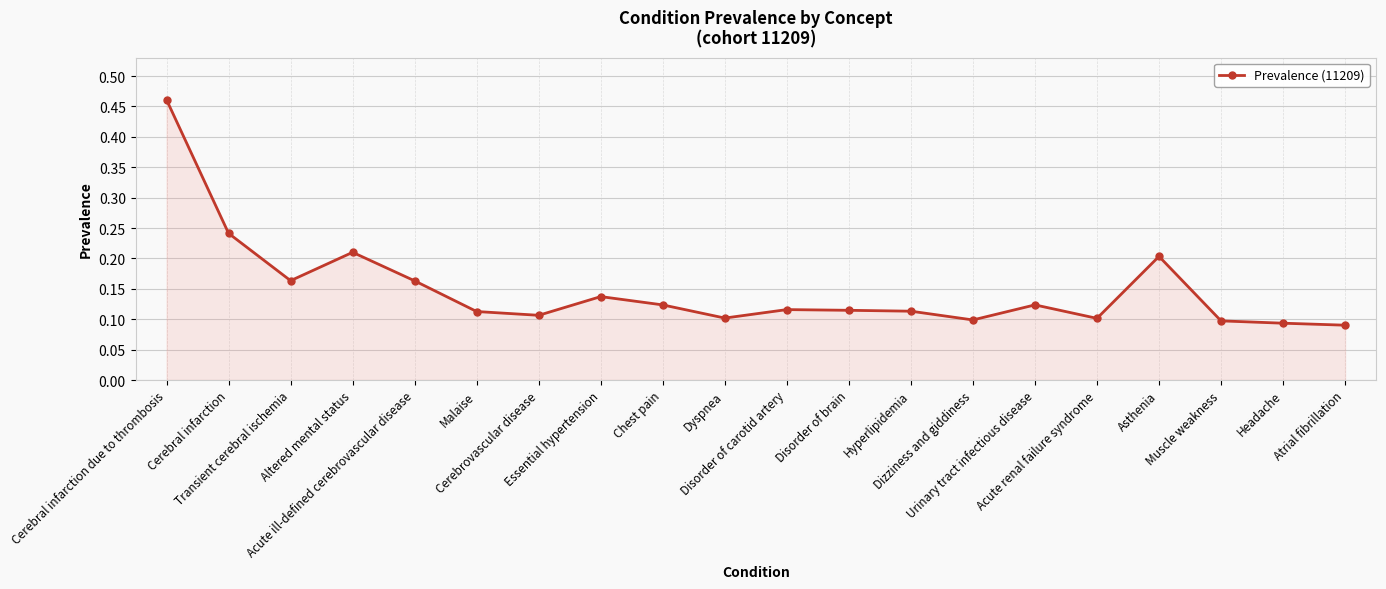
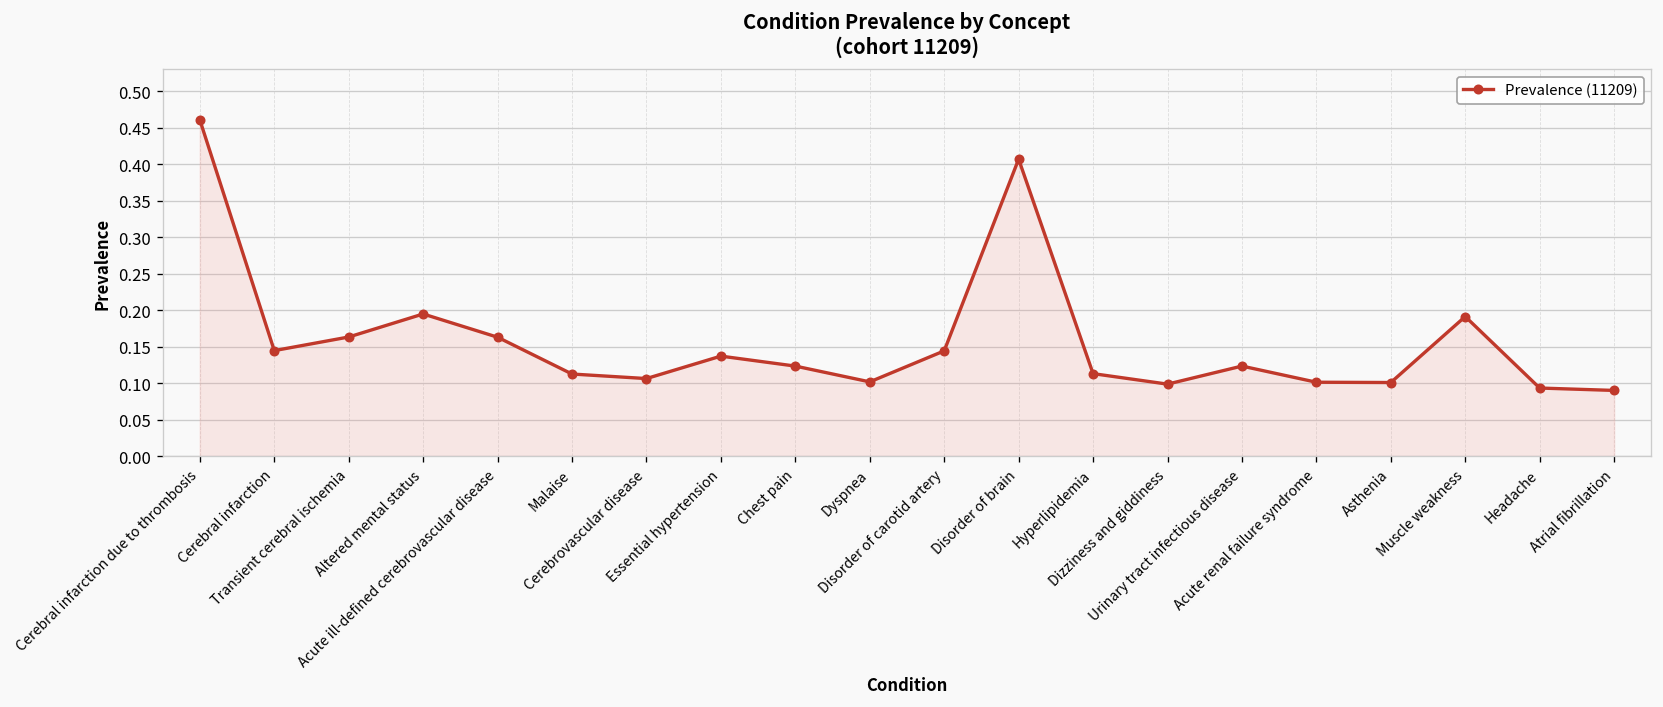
  {
    "Cerebral infarction due to thrombosis": 0.46,
-   "Cerebral infarction": 0.24,
+   "Cerebral infarction": 0.14,
    "Transient cerebral ischemia": 0.16,
-   "Altered mental status": 0.21,
+   "Altered mental status": 0.19,
    "Acute ill-defined cerebrovascular disease": 0.16,
    "Malaise": 0.11,
    "Cerebrovascular disease": 0.11,
    "Essential hypertension": 0.14,
    "Chest pain": 0.12,
    "Dyspnea": 0.10,
-   "Disorder of carotid artery": 0.12,
-   "Disorder of brain": 0.11,
+   "Disorder of carotid artery": 0.14,
+   "Disorder of brain": 0.41,
    "Hyperlipidemia": 0.11,
    "Dizziness and giddiness": 0.10,
    "Urinary tract infectious disease": 0.12,
    "Acute renal failure syndrome": 0.10,
-   "Asthenia": 0.20,
-   "Muscle weakness": 0.10,
+   "Asthenia": 0.10,
+   "Muscle weakness": 0.19,
    "Headache": 0.09,
    "Atrial fibrillation": 0.09
  }
